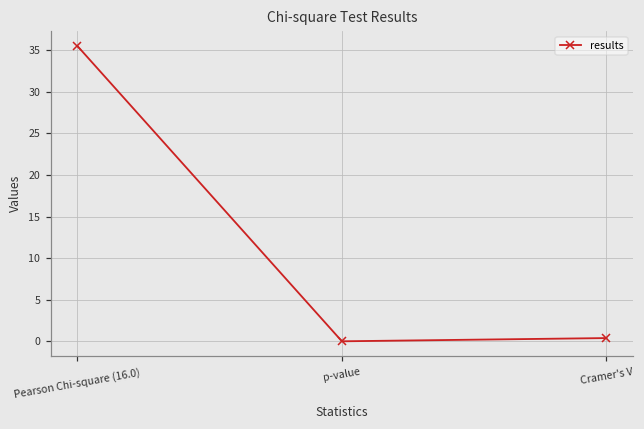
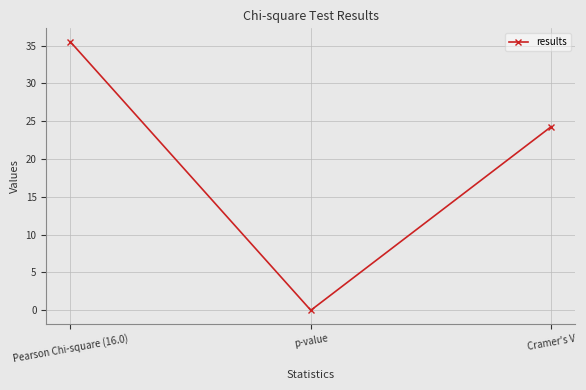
  {
    "Pearson Chi-square (16.0)": 36,
    "p-value": 0,
-   "Cramer's V": 0
+   "Cramer's V": 24
  }
